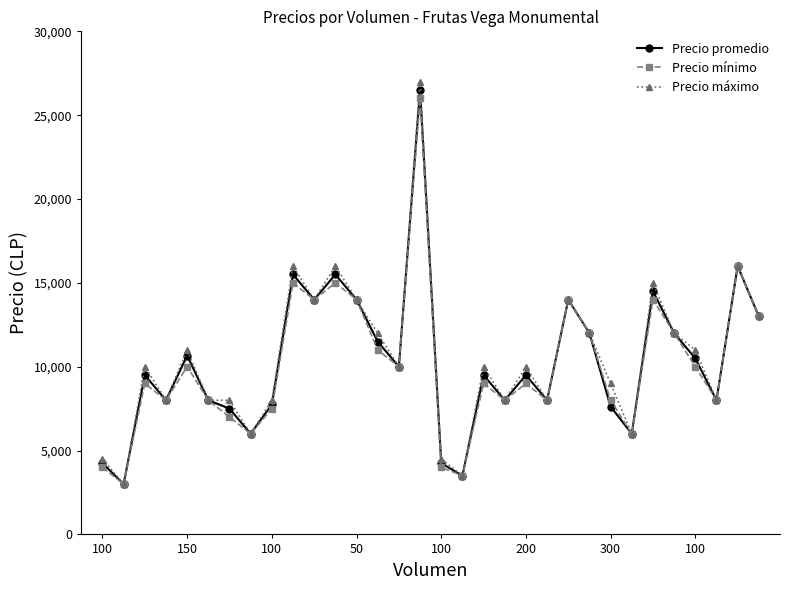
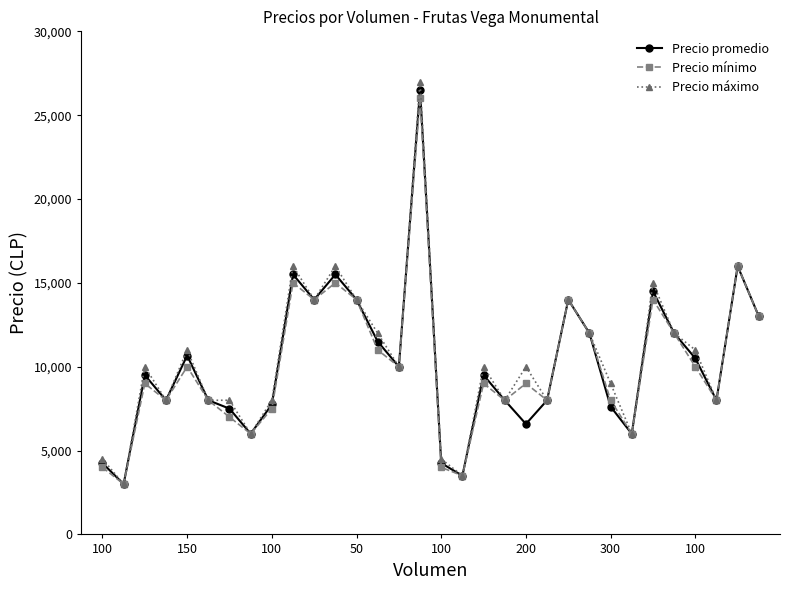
  {
    "Precio promedio": {
      "150": "10,700",
-     "200": "9,500",
+     "200": "6,600",
      "300": "7,600"
    }
  }
